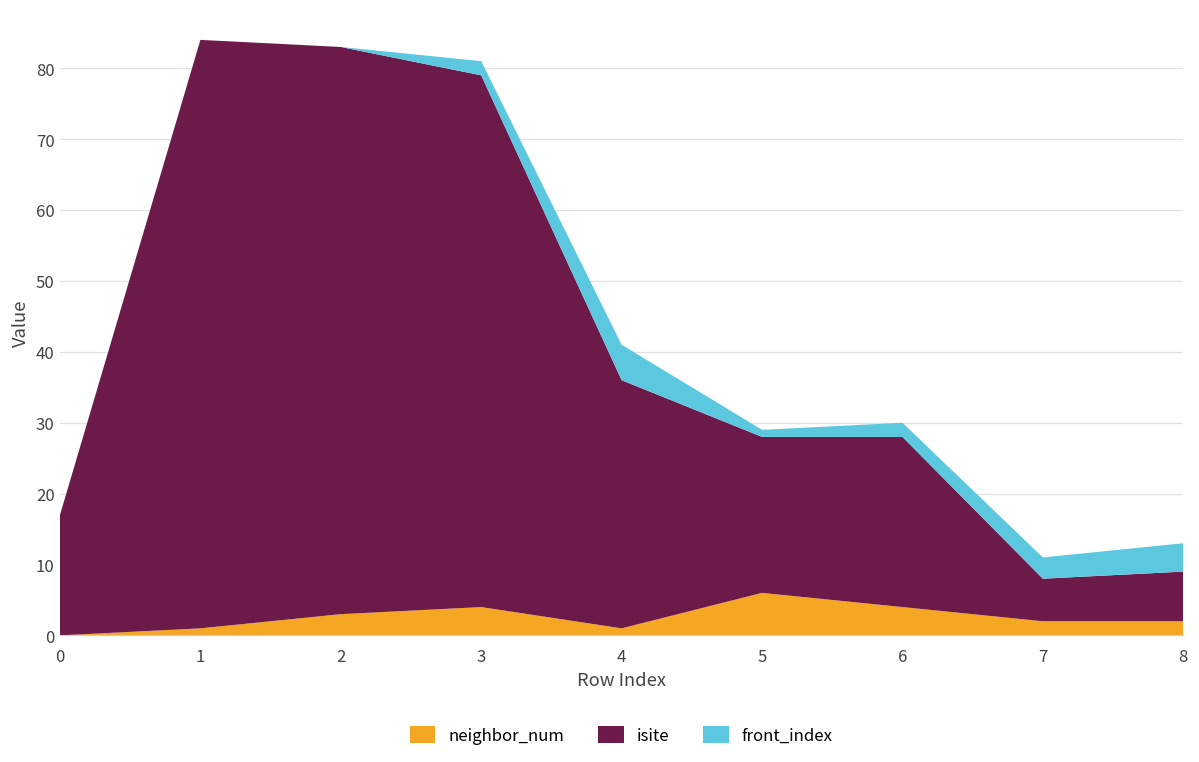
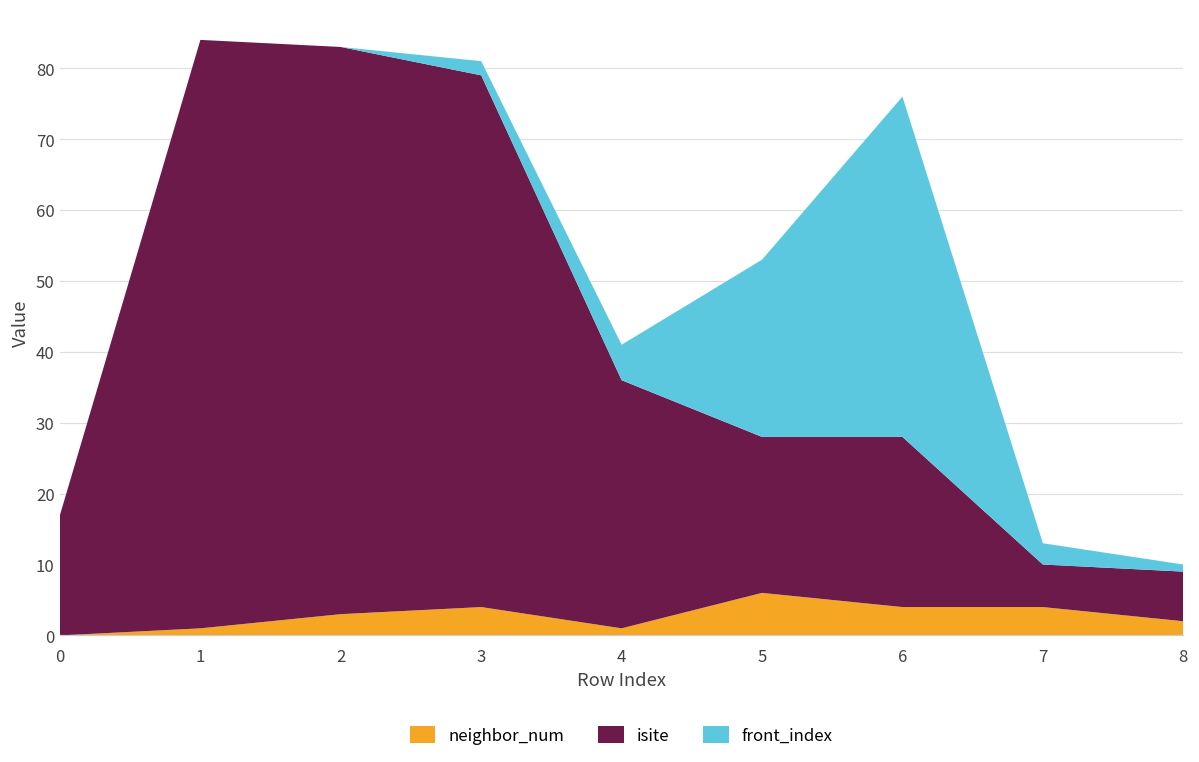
  {
    "neighbor_num": {
-     "7": 2
+     "7": 4
    },
    "front_index": {
      "3": 2,
      "4": 5,
-     "5": 1,
-     "6": 2,
+     "5": 25,
+     "6": 48,
      "7": 3,
-     "8": 4
+     "8": 1
    }
  }
